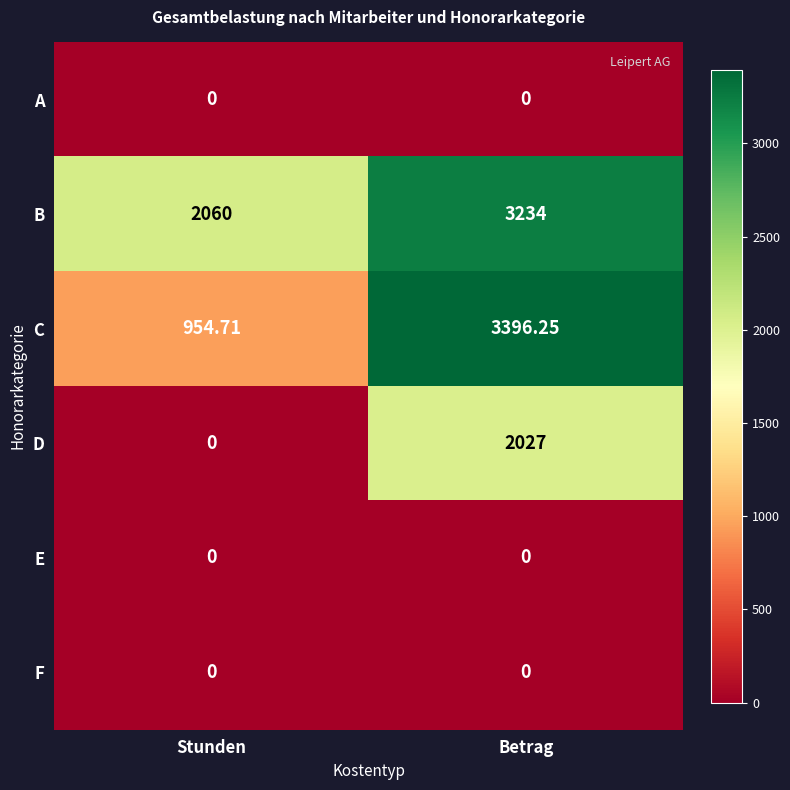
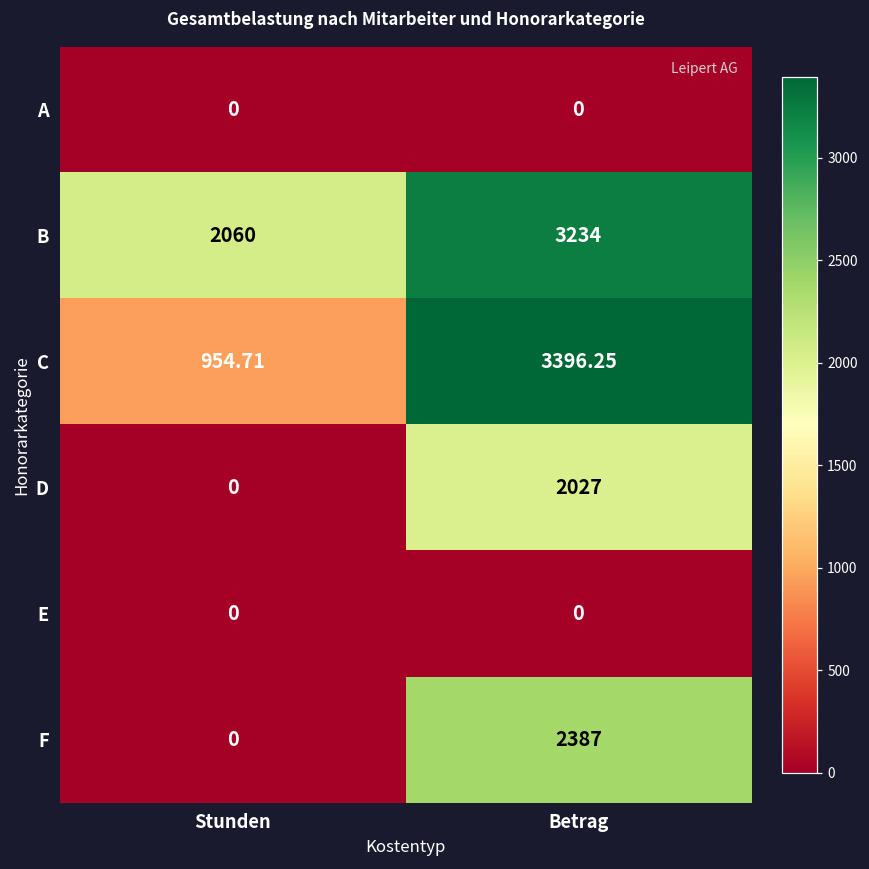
  {
    "A": {
      "Stunden": 0
    },
    "B": {
      "Stunden": 2060,
      "Betrag": 3234
    },
    "C": {
      "Stunden": 954.71,
      "Betrag": 3396.25
    },
    "D": {
      "Stunden": 0,
      "Betrag": 2027
    },
    "E": {
      "Stunden": 0,
      "Betrag": 0
    },
    "F": {
      "Stunden": 0,
-     "Betrag": 0
+     "Betrag": 2387
    }
  }
